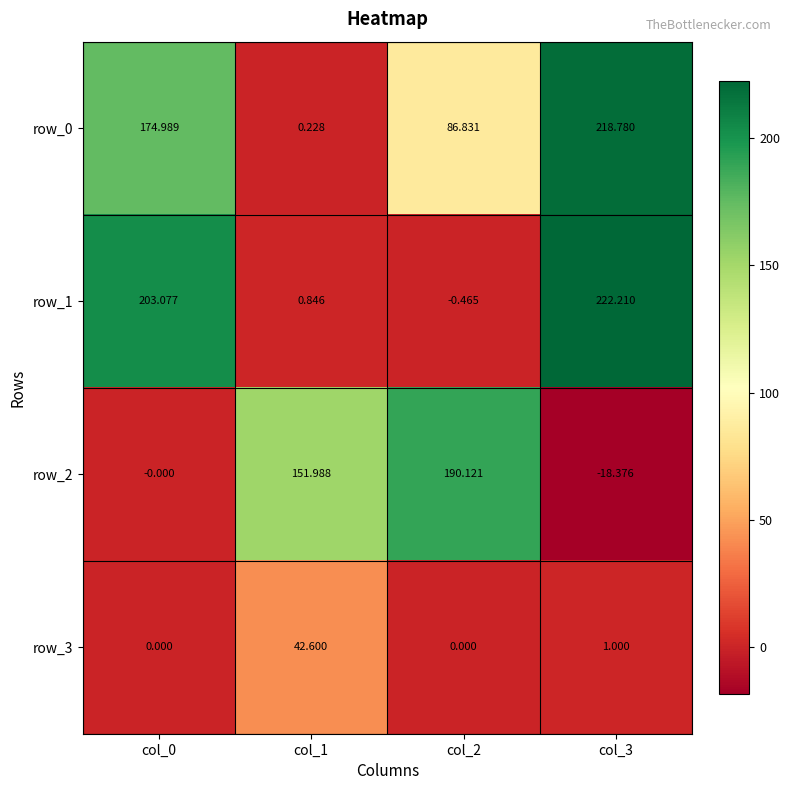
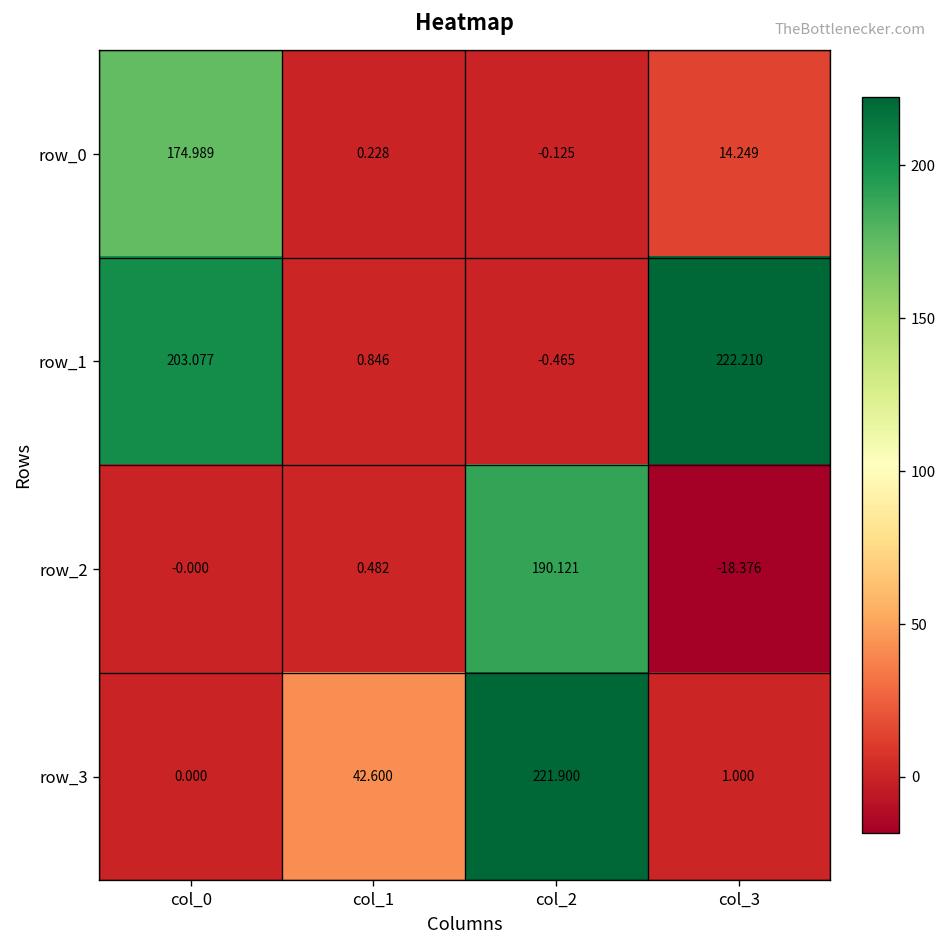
  {
    "row_0": {
      "col_0": 174.989,
      "col_1": 0.228,
-     "col_2": 86.831,
-     "col_3": 218.780
+     "col_2": -0.125,
+     "col_3": 14.249
    },
    "row_1": {
      "col_0": 203.077,
      "col_1": 0.846,
      "col_2": -0.465,
      "col_3": 222.210
    },
    "row_2": {
      "col_0": -0.000,
-     "col_1": 151.988,
+     "col_1": 0.482,
      "col_2": 190.121,
      "col_3": -18.376
    },
    "row_3": {
      "col_0": 0.000,
      "col_1": 42.600,
-     "col_2": 0.000,
+     "col_2": 221.900,
      "col_3": 1.000
    }
  }
